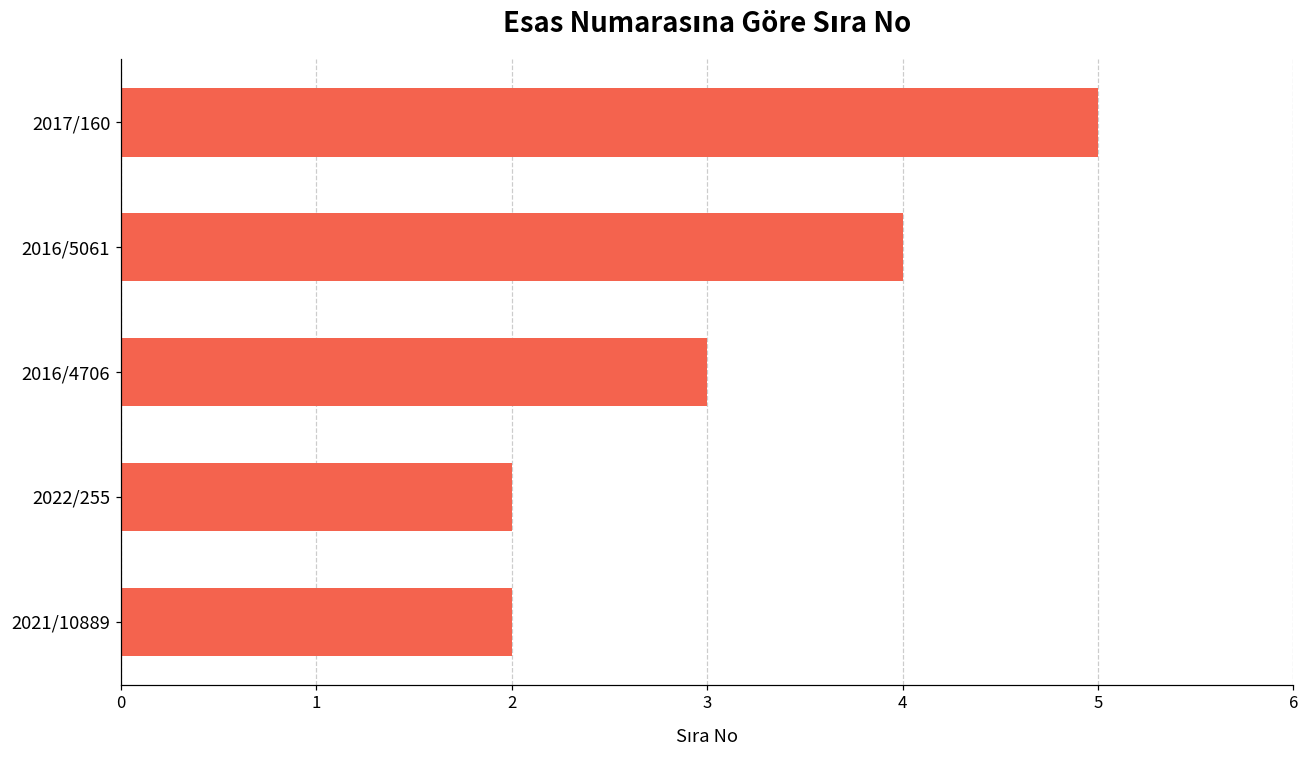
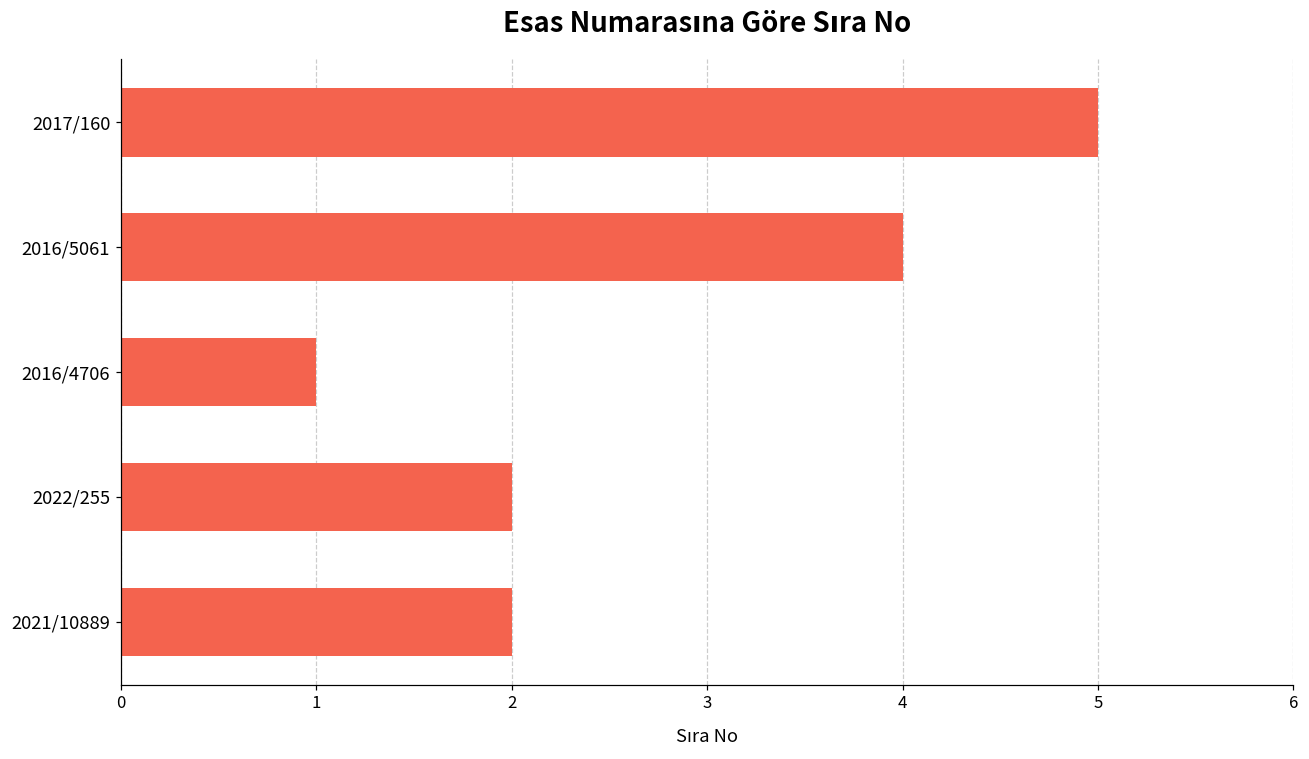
  {
    "2017/160": 5,
    "2016/5061": 4,
-   "2016/4706": 3,
+   "2016/4706": 1,
    "2022/255": 2,
    "2021/10889": 2
  }
